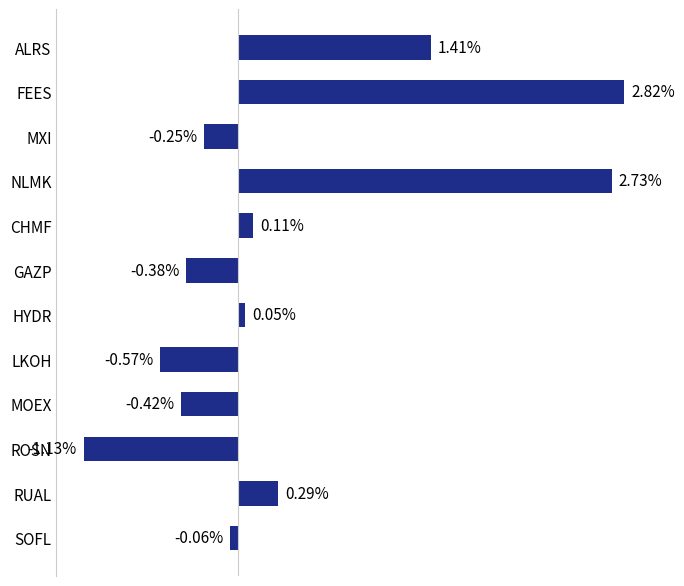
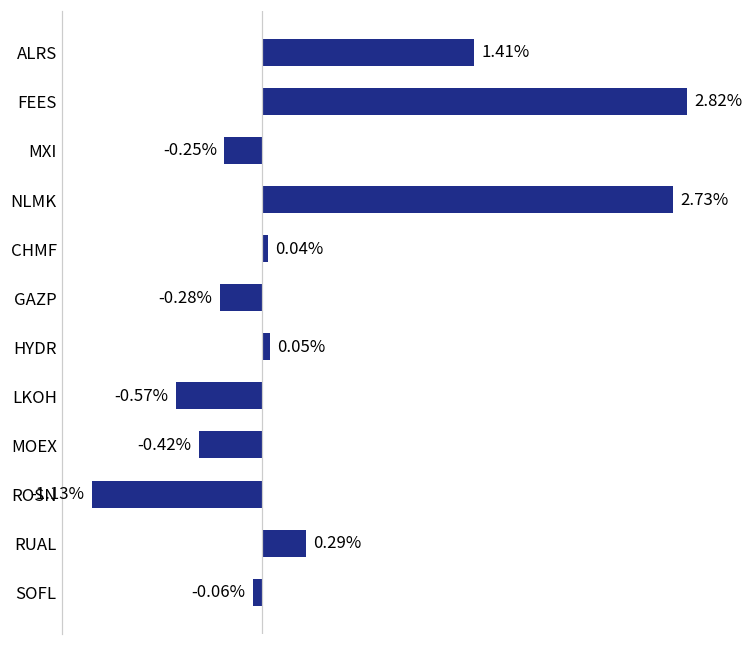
  {
    "ALRS": "1.41%",
    "FEES": "2.82%",
    "MXI": "-0.25%",
    "NLMK": "2.73%",
-   "CHMF": "0.11%",
-   "GAZP": "-0.38%",
+   "CHMF": "0.04%",
+   "GAZP": "-0.28%",
    "HYDR": "0.05%",
    "LKOH": "-0.57%",
    "MOEX": "-0.42%",
    "ROSN": "-1.13%",
    "RUAL": "0.29%",
    "SOFL": "-0.06%"
  }
